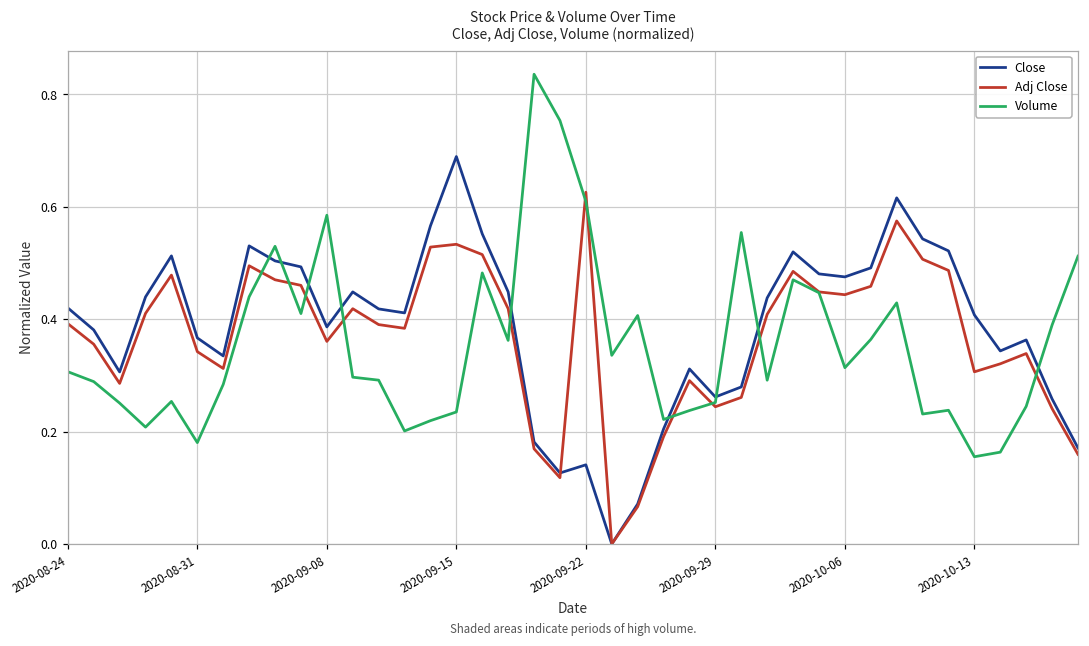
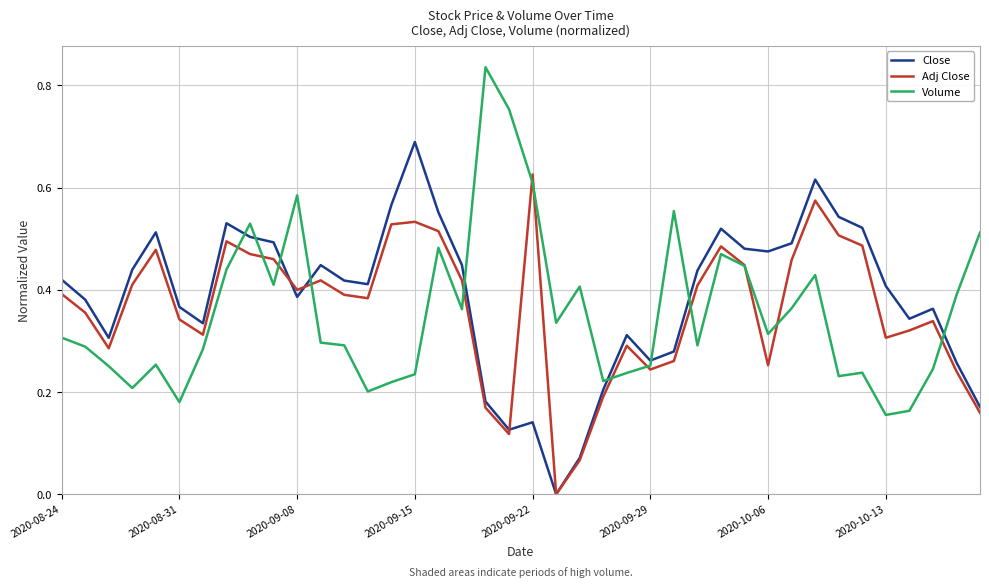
  {
    "Close": {
      "2020-08-24": 0.42,
      "2020-08-31": 0.37,
      "2020-09-08": 0.39,
      "2020-09-15": 0.69,
      "2020-09-22": 0.14,
      "2020-09-29": 0.26,
      "2020-10-06": 0.48,
      "2020-10-13": 0.41
    },
    "Adj Close": {
      "2020-08-24": 0.39,
      "2020-08-31": 0.34,
-     "2020-09-08": 0.36,
+     "2020-09-08": 0.40,
      "2020-09-15": 0.53,
      "2020-09-22": 0.63,
      "2020-09-29": 0.24,
-     "2020-10-06": 0.44,
+     "2020-10-06": 0.25,
      "2020-10-13": 0.31
    },
    "Volume": {
      "2020-08-24": 0.31,
      "2020-08-31": 0.18,
      "2020-09-08": 0.58,
      "2020-09-15": 0.23,
      "2020-09-22": 0.61,
      "2020-09-29": 0.25,
      "2020-10-06": 0.31,
      "2020-10-13": 0.16
    }
  }
